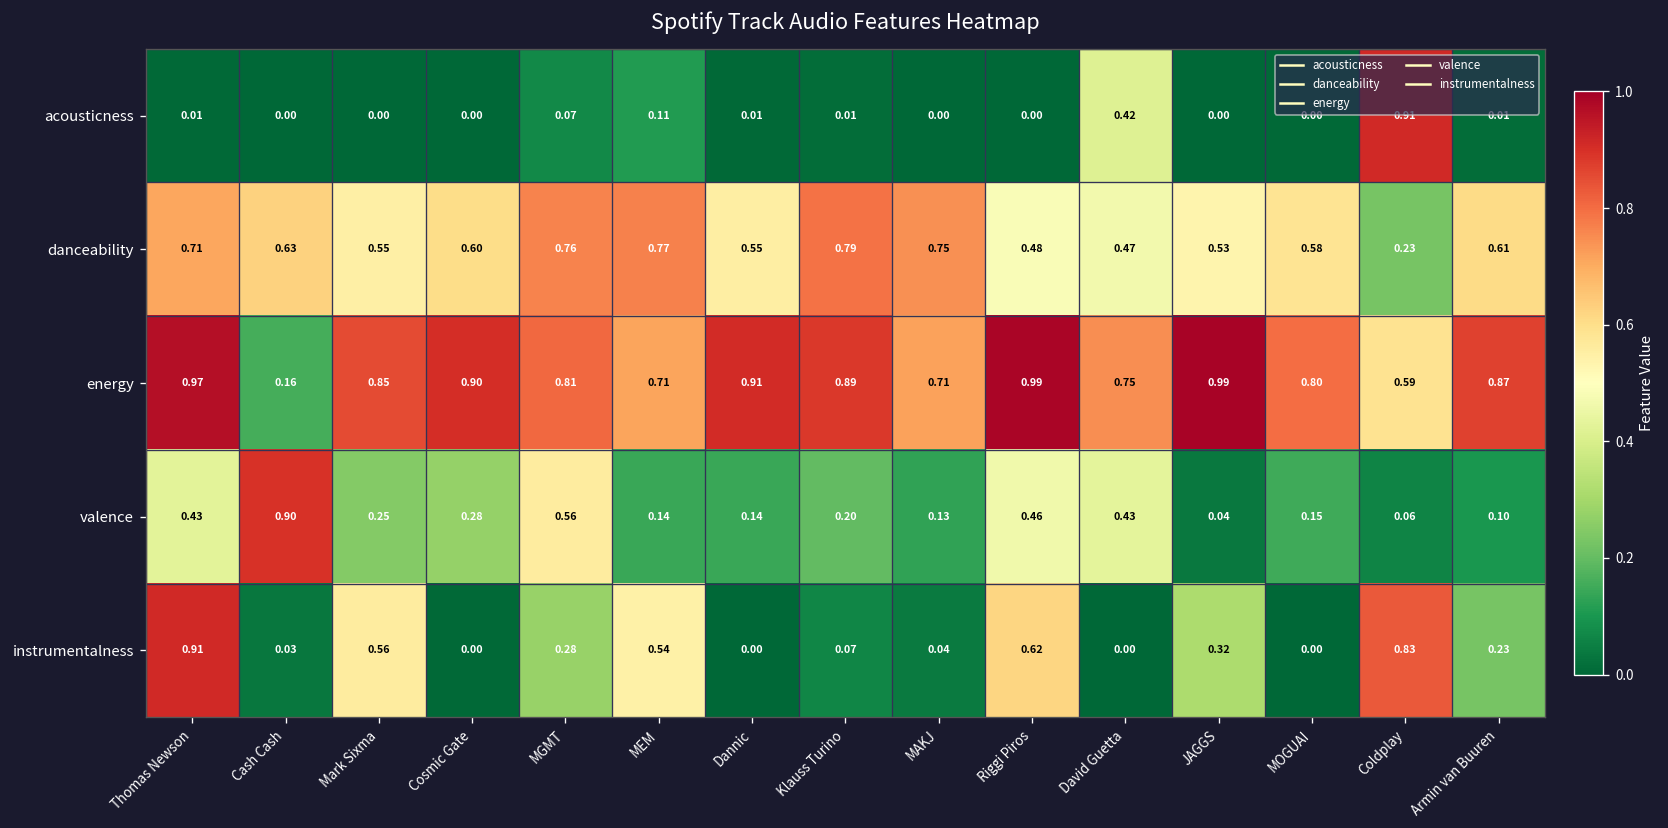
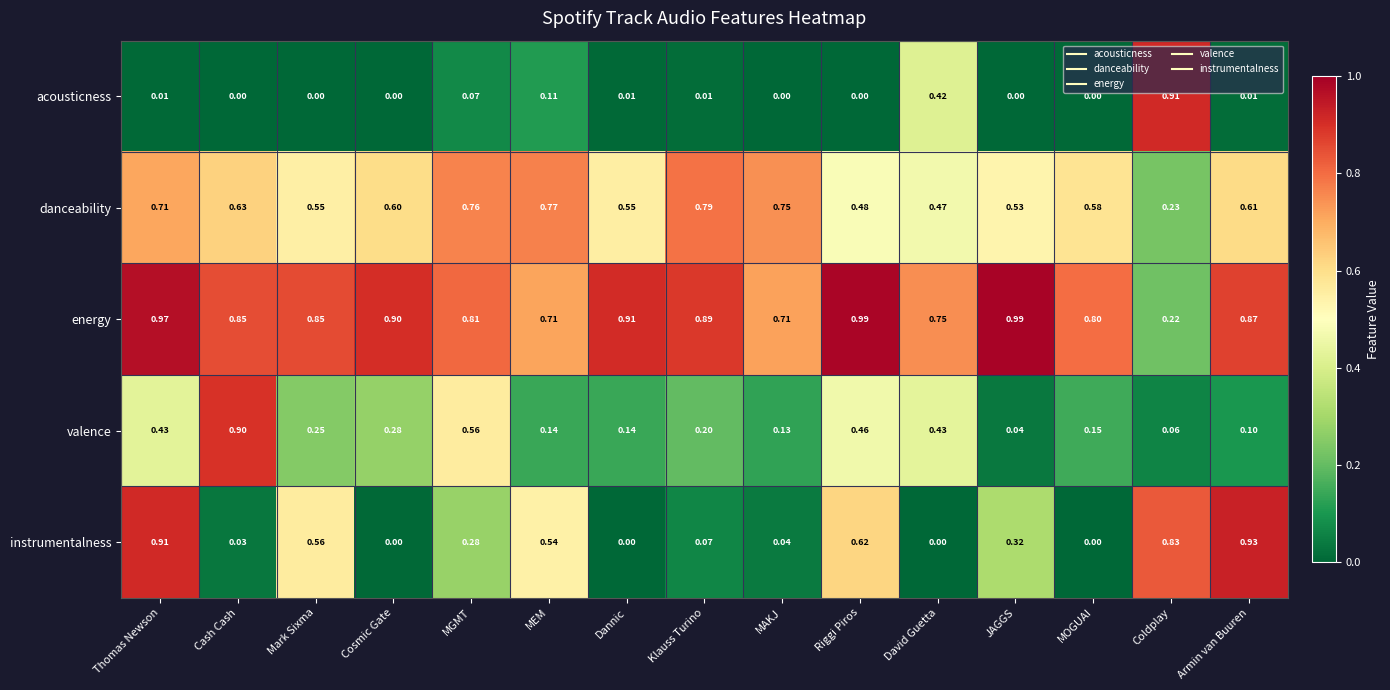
  {
    "acousticness": {
      "Thomas Newson": 0.01,
      "Cash Cash": 0.00,
      "Mark Sixma": 0.00,
      "Cosmic Gate": 0.00,
      "MGMT": 0.07,
      "MEM": 0.11,
      "Dannic": 0.01,
      "Klauss Turino": 0.01,
      "MAKJ": 0.00,
      "Riggi Piros": 0.00,
      "David Guetta": 0.42,
      "JAGGS": 0.00
    },
    "danceability": {
      "Thomas Newson": 0.71,
      "Cash Cash": 0.63,
      "Mark Sixma": 0.55,
      "Cosmic Gate": 0.60,
      "MGMT": 0.76,
      "MEM": 0.77,
      "Dannic": 0.55,
      "Klauss Turino": 0.79,
      "MAKJ": 0.75,
      "Riggi Piros": 0.48,
      "David Guetta": 0.47,
      "JAGGS": 0.53,
      "MOGUAI": 0.58,
      "Coldplay": 0.23,
      "Armin van Buuren": 0.61
    },
    "energy": {
      "Thomas Newson": 0.97,
-     "Cash Cash": 0.16,
+     "Cash Cash": 0.85,
      "Mark Sixma": 0.85,
      "Cosmic Gate": 0.90,
      "MGMT": 0.81,
      "MEM": 0.71,
      "Dannic": 0.91,
      "Klauss Turino": 0.89,
      "MAKJ": 0.71,
      "Riggi Piros": 0.99,
      "David Guetta": 0.75,
      "JAGGS": 0.99,
      "MOGUAI": 0.80,
-     "Coldplay": 0.59,
+     "Coldplay": 0.22,
      "Armin van Buuren": 0.87
    },
    "valence": {
      "Thomas Newson": 0.43,
      "Cash Cash": 0.90,
      "Mark Sixma": 0.25,
      "Cosmic Gate": 0.28,
      "MGMT": 0.56,
      "MEM": 0.14,
      "Dannic": 0.14,
      "Klauss Turino": 0.20,
      "MAKJ": 0.13,
      "Riggi Piros": 0.46,
      "David Guetta": 0.43,
      "JAGGS": 0.04,
      "MOGUAI": 0.15,
      "Coldplay": 0.06,
      "Armin van Buuren": 0.10
    },
    "instrumentalness": {
      "Thomas Newson": 0.91,
      "Cash Cash": 0.03,
      "Mark Sixma": 0.56,
      "Cosmic Gate": 0.00,
      "MGMT": 0.28,
      "MEM": 0.54,
      "Dannic": 0.00,
      "Klauss Turino": 0.07,
      "MAKJ": 0.04,
      "Riggi Piros": 0.62,
      "David Guetta": 0.00,
      "JAGGS": 0.32,
      "MOGUAI": 0.00,
      "Coldplay": 0.83,
-     "Armin van Buuren": 0.23
+     "Armin van Buuren": 0.93
    }
  }
